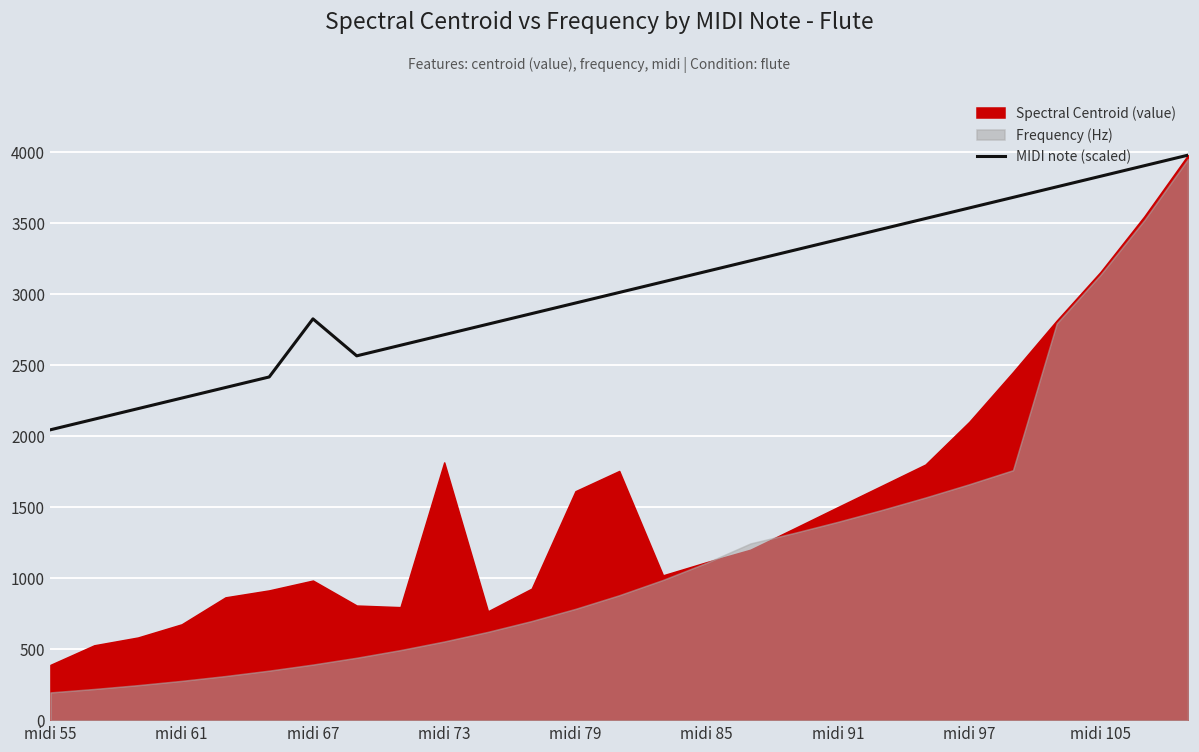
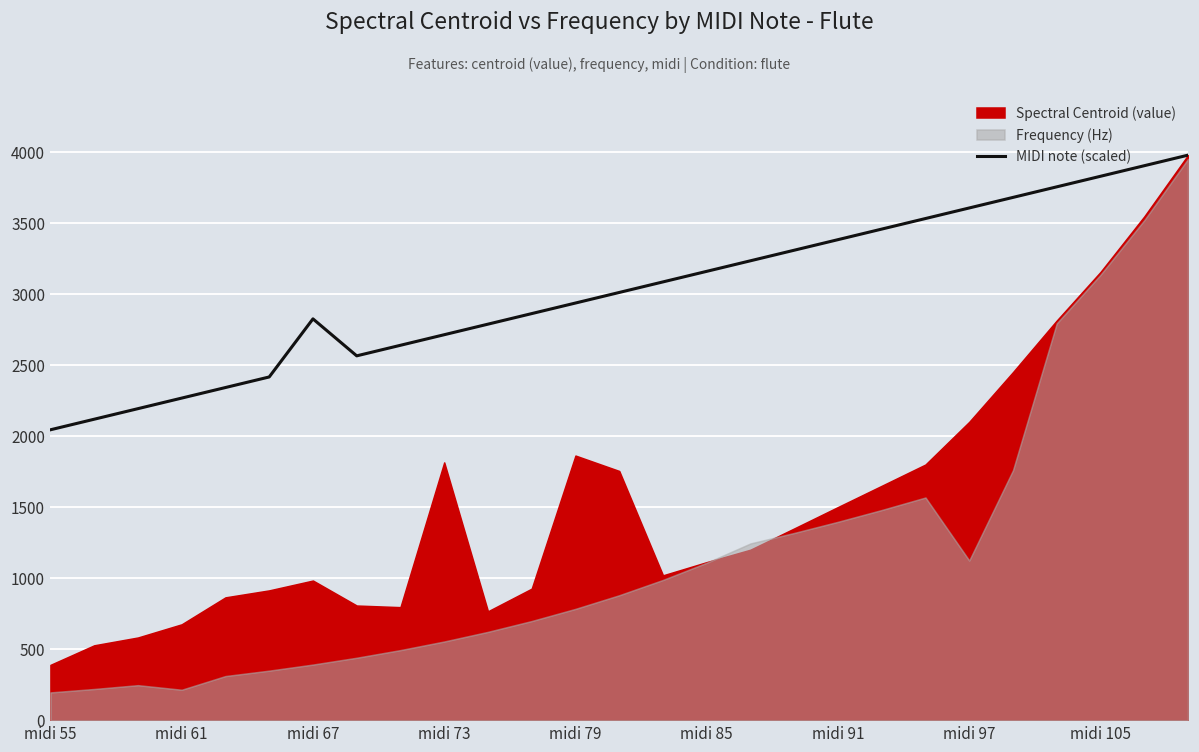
  {
    "MIDI note (scaled)": {
      "midi 55": 2040,
      "midi 61": 2270,
      "midi 67": 2830,
      "midi 73": 2710,
      "midi 79": 2940,
      "midi 85": 3160,
      "midi 91": 3380,
      "midi 97": 3610,
      "midi 105": 3830
    },
    "Spectral Centroid (value)": {
      "midi 55": 390,
      "midi 61": 680,
      "midi 67": 980,
      "midi 73": 1810,
-     "midi 79": 1610,
+     "midi 79": 1860,
      "midi 91": 1500,
      "midi 97": 2100,
      "midi 105": 3160
    },
    "Frequency (Hz)": {
      "midi 55": 200,
-     "midi 61": 280,
+     "midi 61": 210,
      "midi 67": 390,
      "midi 73": 550,
      "midi 79": 780,
      "midi 91": 1400,
-     "midi 97": 1660,
+     "midi 97": 1120,
      "midi 105": 3140
    }
  }
